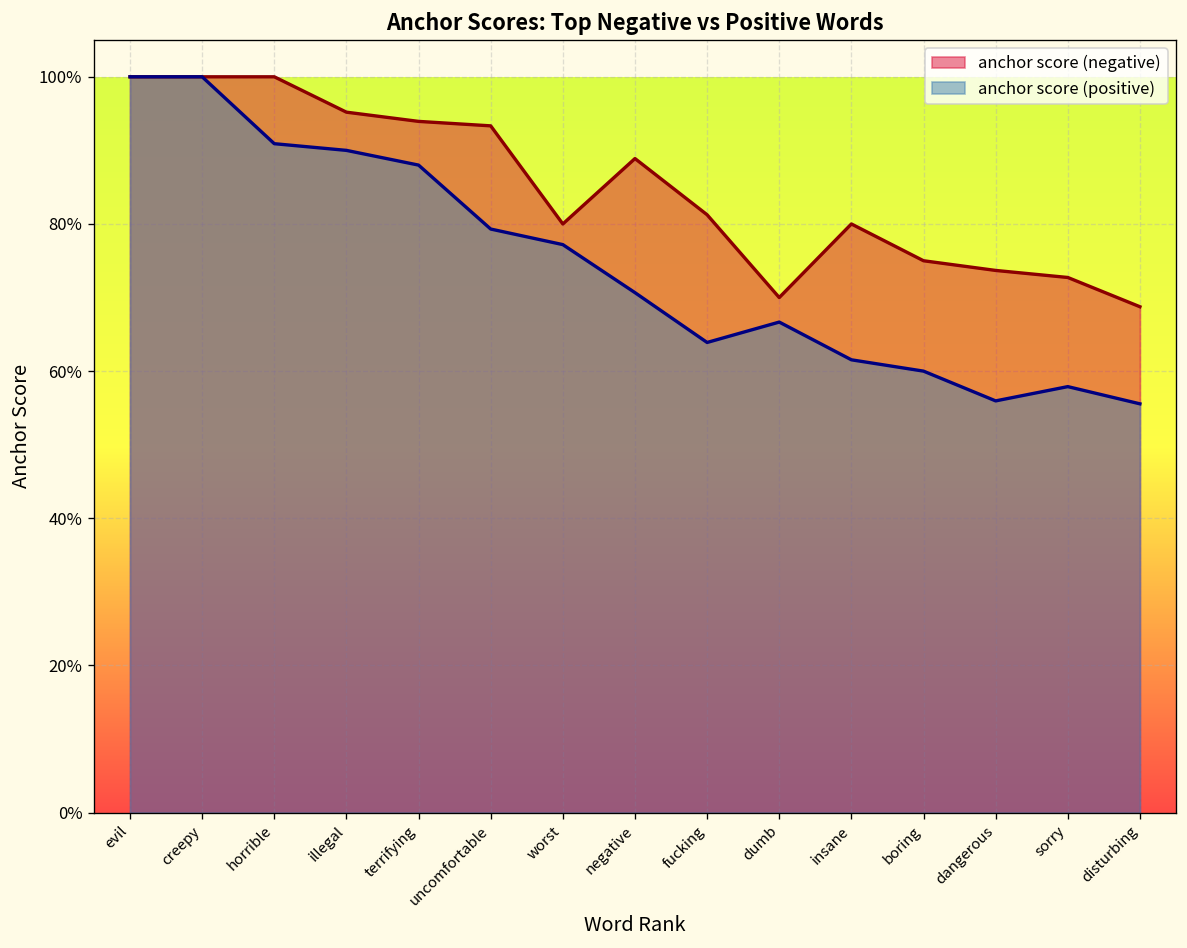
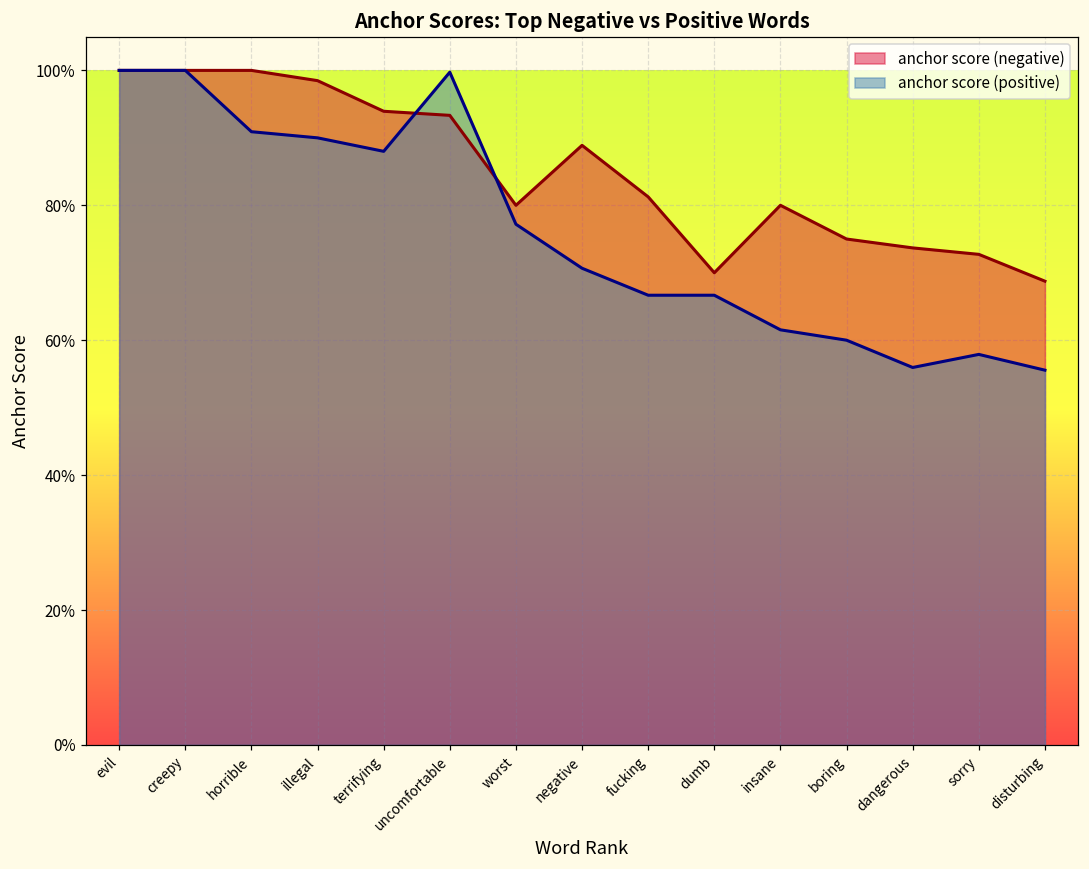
  {
    "anchor score (negative)": {
      "horrible": "100%",
-     "illegal": "95%",
+     "illegal": "98%",
      "terrifying": "94%",
      "uncomfortable": "93%",
      "worst": "80%",
      "negative": "89%",
      "fucking": "81%",
      "dumb": "70%",
      "insane": "80%",
      "boring": "75%",
      "dangerous": "74%",
      "sorry": "73%",
      "disturbing": "69%"
    },
    "anchor score (positive)": {
      "horrible": "91%",
      "illegal": "90%",
      "terrifying": "88%",
-     "uncomfortable": "79%",
+     "uncomfortable": "100%",
      "worst": "77%",
      "negative": "71%",
-     "fucking": "64%",
+     "fucking": "67%",
      "dumb": "67%",
      "insane": "62%",
      "boring": "60%",
      "dangerous": "56%",
      "sorry": "58%",
      "disturbing": "56%"
    }
  }
